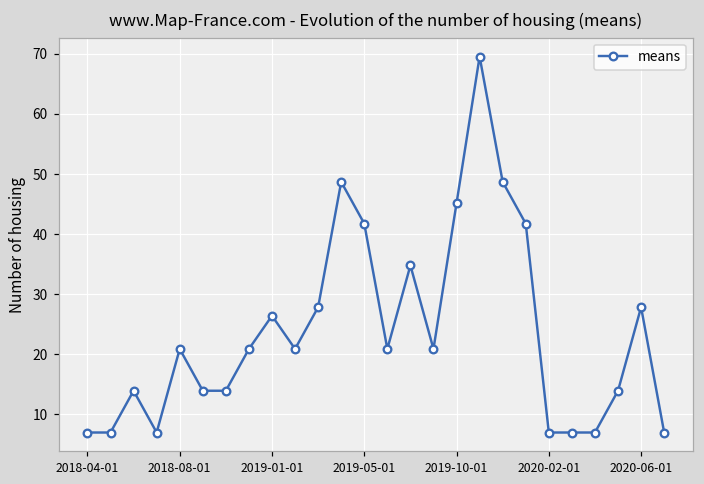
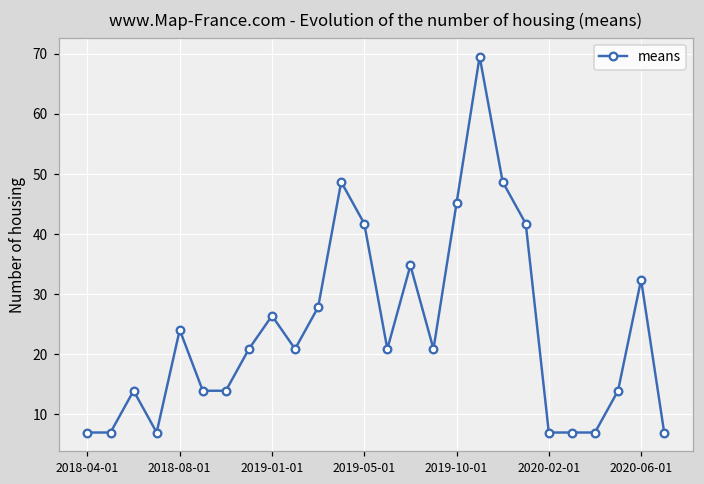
  {
    "2018-04-01": 7,
-   "2018-08-01": 21,
+   "2018-08-01": 24,
    "2019-01-01": 26,
    "2019-05-01": 42,
    "2019-10-01": 45,
    "2020-02-01": 7,
-   "2020-06-01": 28
+   "2020-06-01": 32
  }
